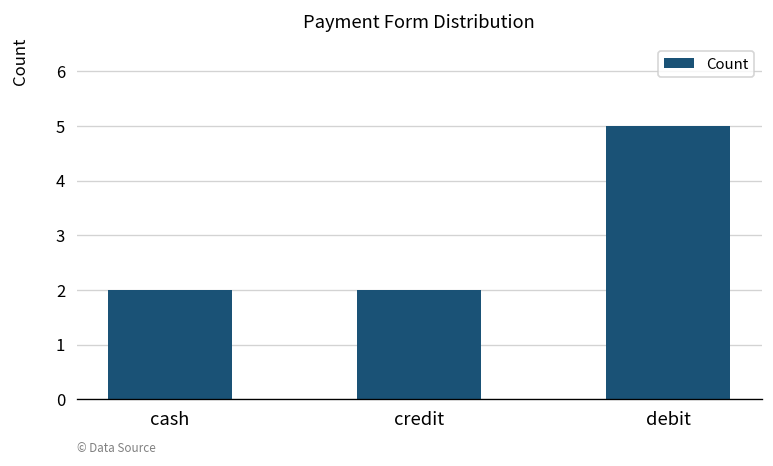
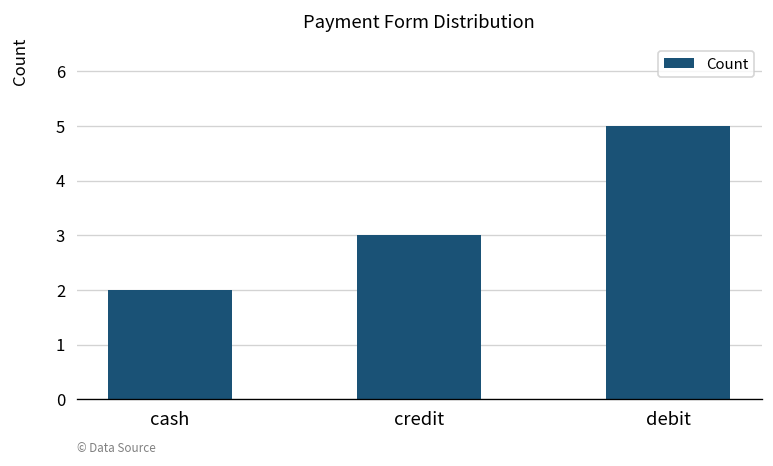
  {
    "cash": 2,
-   "credit": 2,
+   "credit": 3,
    "debit": 5
  }
